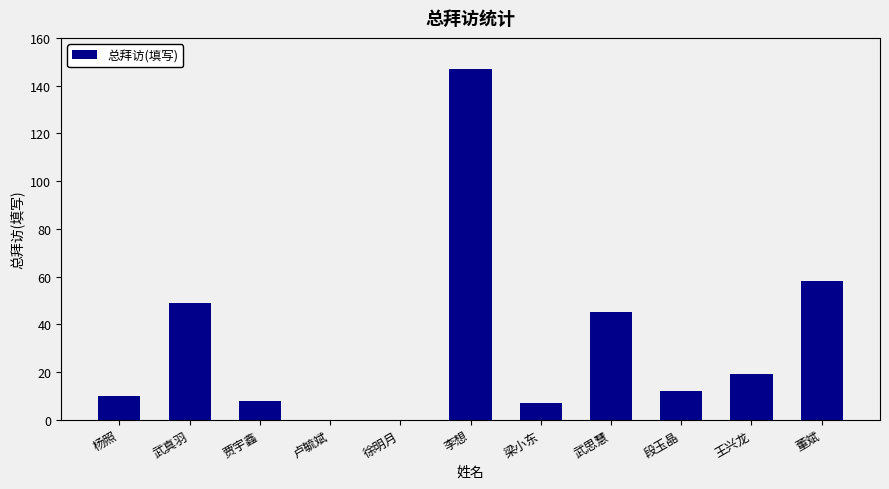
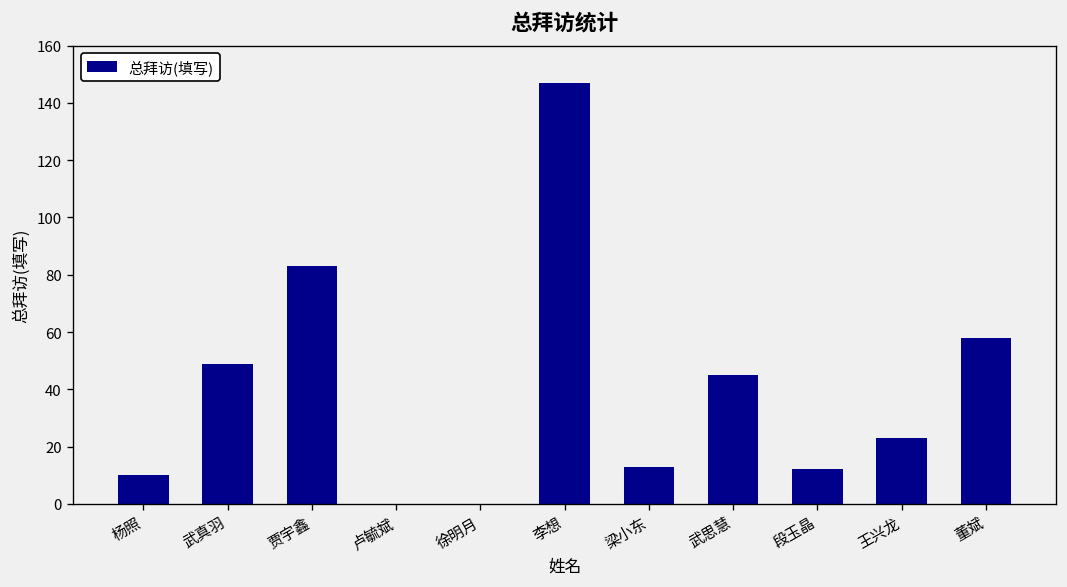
  {
    "杨照": 10,
    "武真羽": 49,
-   "贾宇鑫": 8,
+   "贾宇鑫": 83,
    "卢毓斌": 0,
    "徐明月": 0,
    "李想": 147,
-   "梁小东": 7,
+   "梁小东": 13,
    "武思慧": 45,
    "段玉晶": 12,
-   "王兴龙": 19,
+   "王兴龙": 23,
    "董斌": 58
  }
